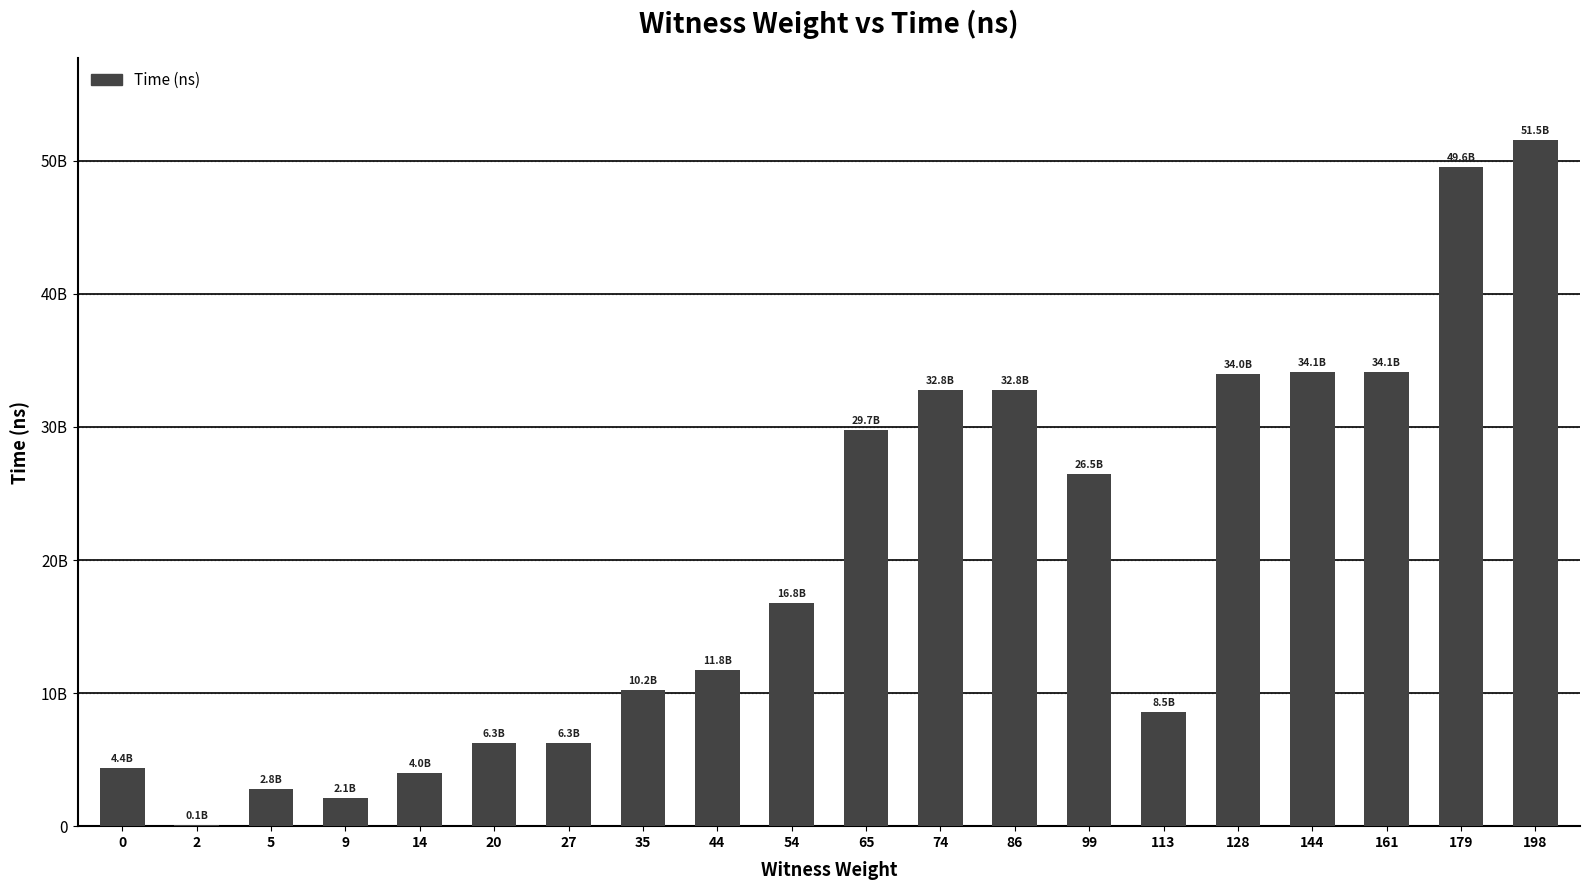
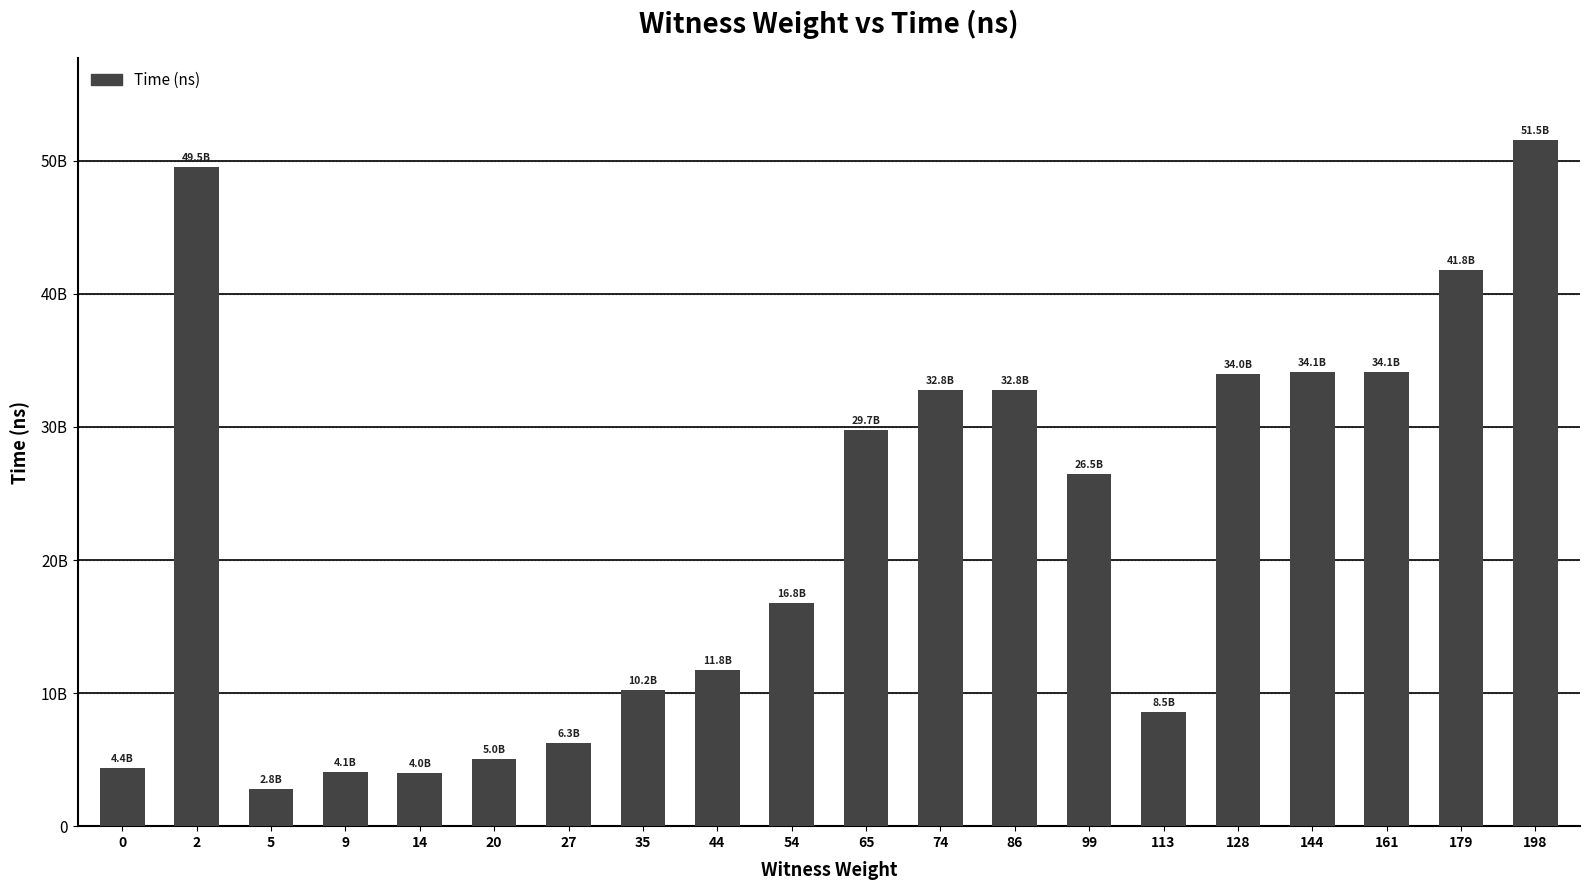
  {
    "0": "4.4B",
-   "2": "0.1B",
+   "2": "49.5B",
    "5": "2.8B",
-   "9": "2.1B",
+   "9": "4.1B",
    "14": "4.0B",
-   "20": "6.3B",
+   "20": "5.0B",
    "27": "6.3B",
    "35": "10.2B",
    "44": "11.8B",
    "54": "16.8B",
    "65": "29.7B",
    "74": "32.8B",
    "86": "32.8B",
    "99": "26.5B",
    "113": "8.5B",
    "128": "34.0B",
    "144": "34.1B",
    "161": "34.1B",
-   "179": "49.6B",
+   "179": "41.8B",
    "198": "51.5B"
  }
